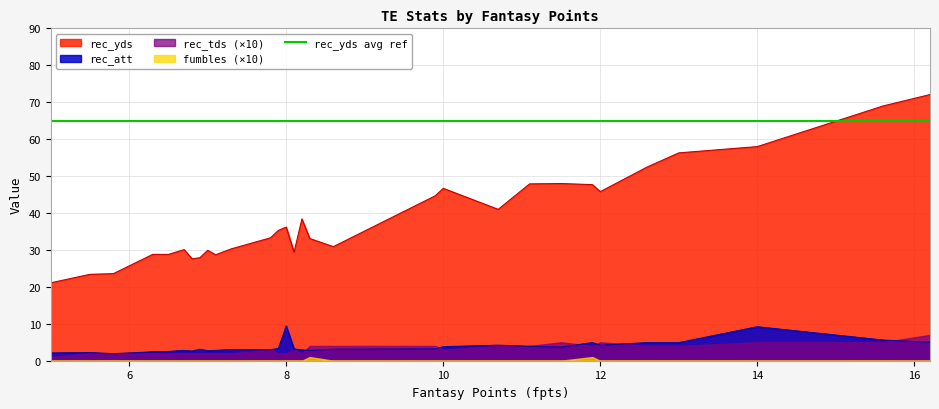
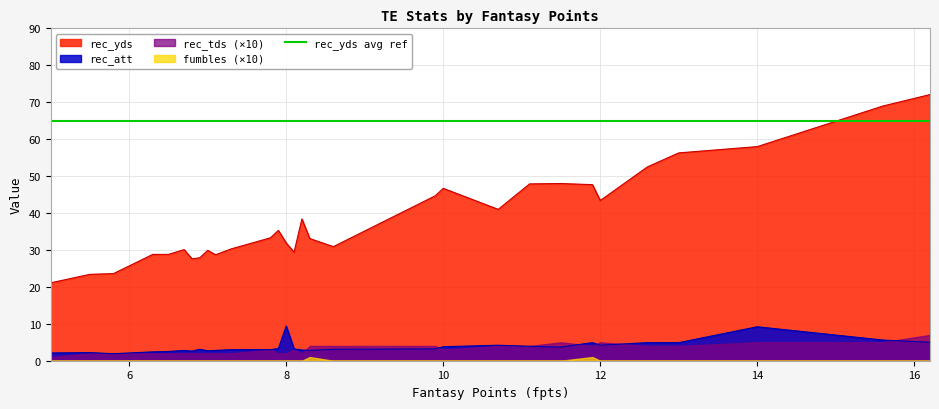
  {
    "rec_yds": {
-     "8": 36,
+     "8": 32,
      "10": 47,
-     "12": 46,
+     "12": 43,
      "14": 58
    },
    "rec_att": {
      "8": 9,
      "10": 4,
      "12": 4,
      "14": 9
    },
    "rec_tds (×10)": {
      "8": 2,
      "10": 3,
      "12": 5,
      "14": 5
    },
    "fumbles (×10)": {
      "8": 0,
      "10": 0,
      "12": 0,
      "14": 0
    }
  }
